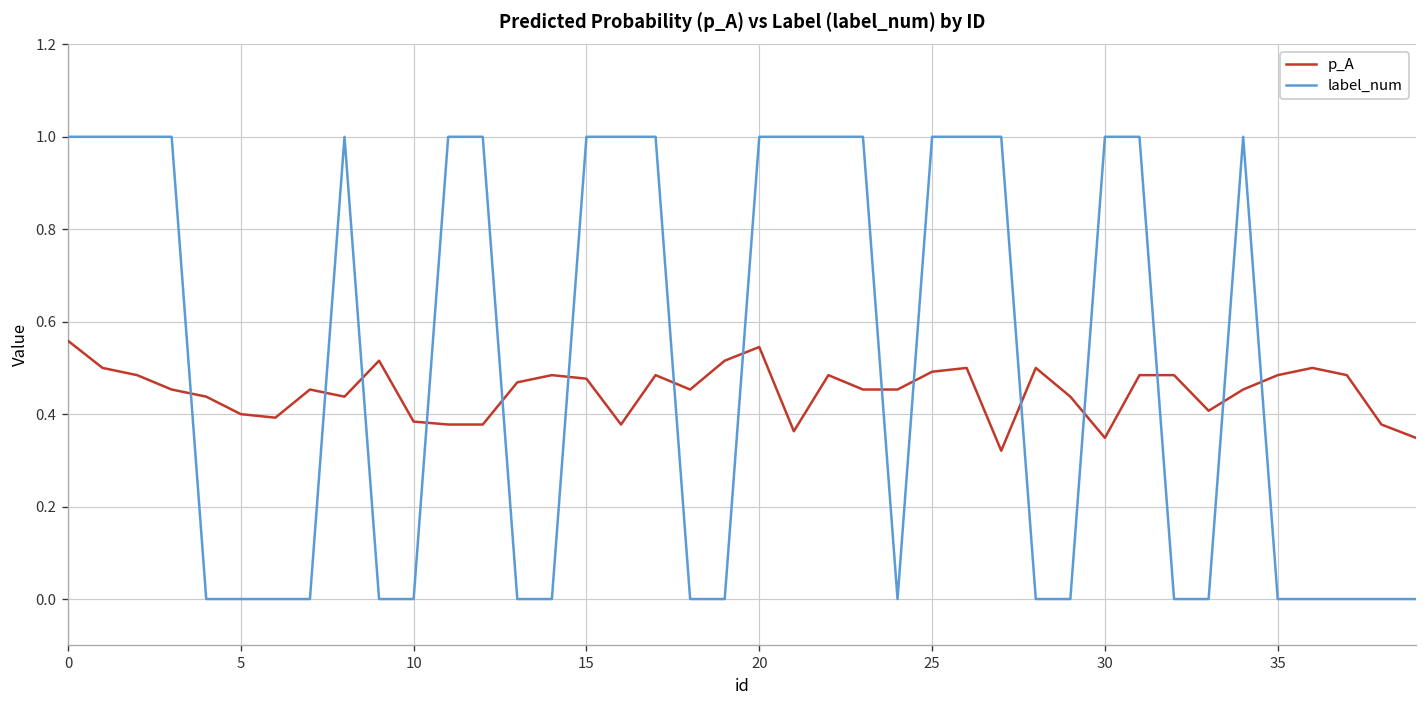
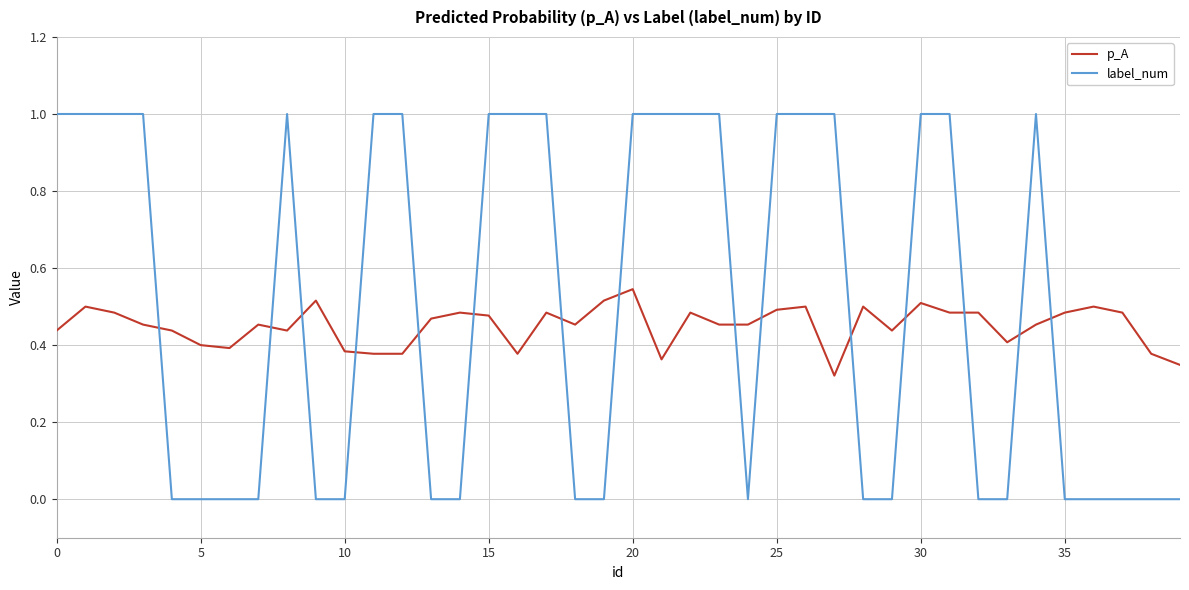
  {
    "p_A": {
-     "0": 0.56,
+     "0": 0.44,
      "5": 0.40,
      "10": 0.38,
      "15": 0.48,
      "20": 0.55,
      "25": 0.49,
-     "30": 0.35,
+     "30": 0.51,
      "35": 0.48
    },
    "label_num": {
      "0": 1.00,
      "5": 0.00,
      "10": 0.00,
      "15": 1.00,
      "20": 1.00,
      "25": 1.00,
      "30": 1.00,
      "35": 0.00
    }
  }
